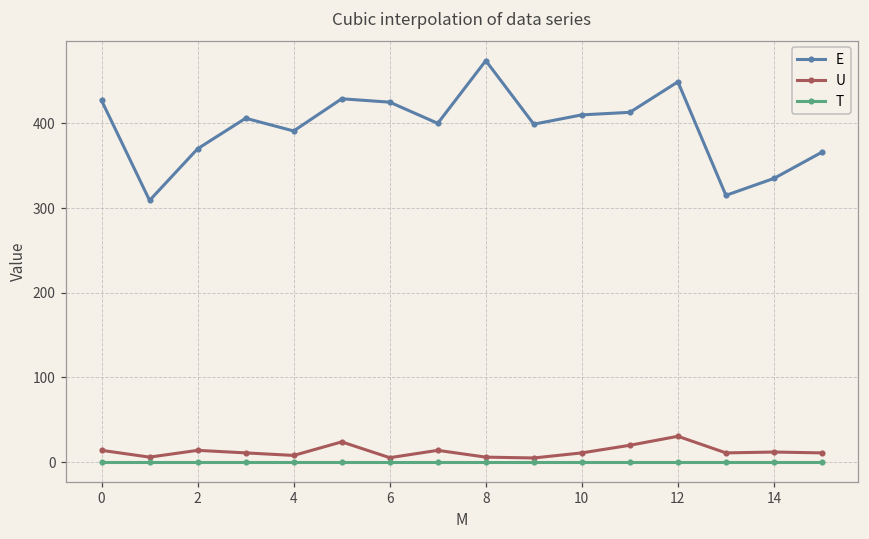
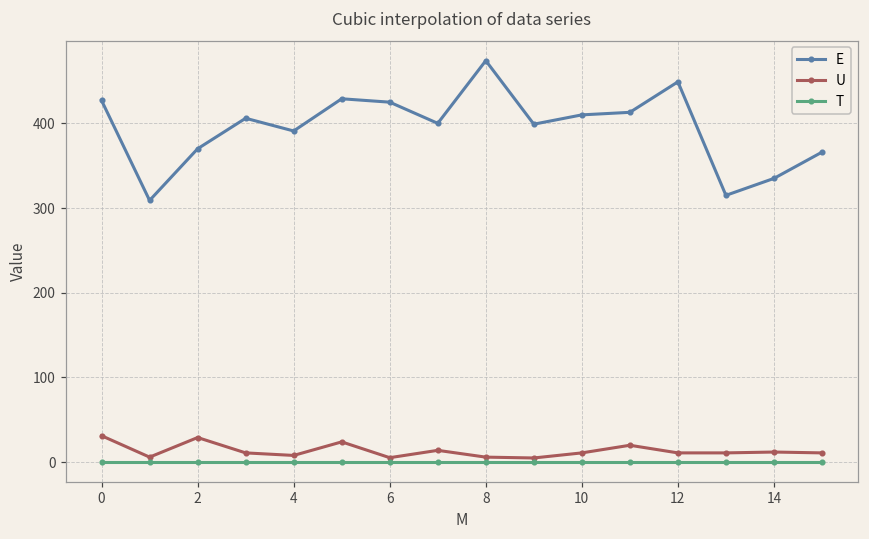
  {
    "U": {
-     "0": 10,
-     "2": 10,
+     "0": 30,
+     "2": 30,
      "4": 10,
      "6": 10,
      "8": 10,
      "10": 10,
-     "12": 30,
+     "12": 10,
      "14": 10
    }
  }
